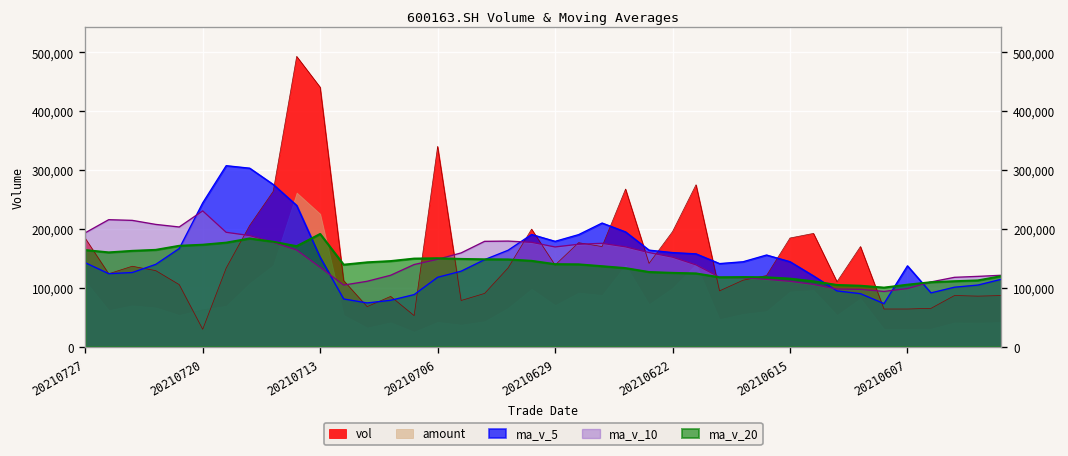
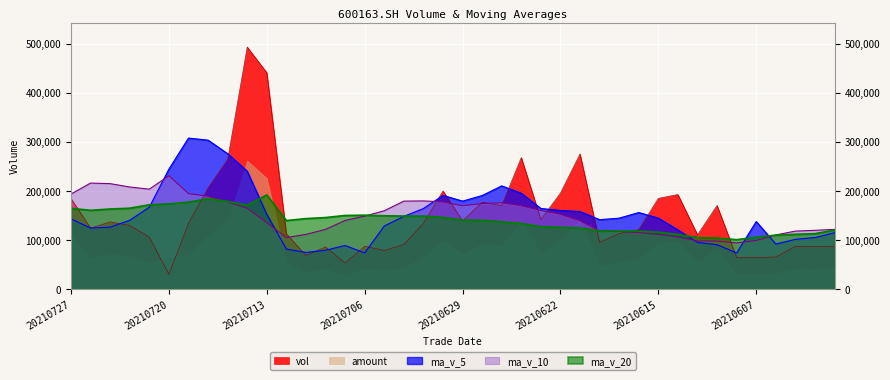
  {
    "vol": {
      "20210727": "180,000",
      "20210720": "30,000",
      "20210713": "440,000",
-     "20210706": "340,000",
+     "20210706": "90,000",
      "20210622": "200,000",
      "20210615": "180,000",
      "20210607": "60,000"
    },
    "amount": {
      "20210727": "110,000",
      "20210720": "60,000",
      "20210713": "230,000",
      "20210706": "40,000",
      "20210629": "70,000",
      "20210622": "100,000",
      "20210615": "90,000",
      "20210607": "30,000"
    },
    "ma_v_5": {
      "20210727": "140,000",
      "20210720": "240,000",
      "20210713": "150,000",
-     "20210706": "120,000",
+     "20210706": "70,000",
      "20210629": "180,000",
      "20210622": "160,000",
      "20210615": "140,000",
      "20210607": "140,000"
    },
    "ma_v_10": {
      "20210727": "190,000",
      "20210720": "230,000",
      "20210713": "130,000",
      "20210629": "170,000",
      "20210622": "150,000",
      "20210607": "100,000"
    },
    "ma_v_20": {
      "20210727": "160,000",
      "20210720": "170,000",
      "20210713": "190,000",
      "20210622": "130,000",
      "20210607": "110,000"
    }
  }
